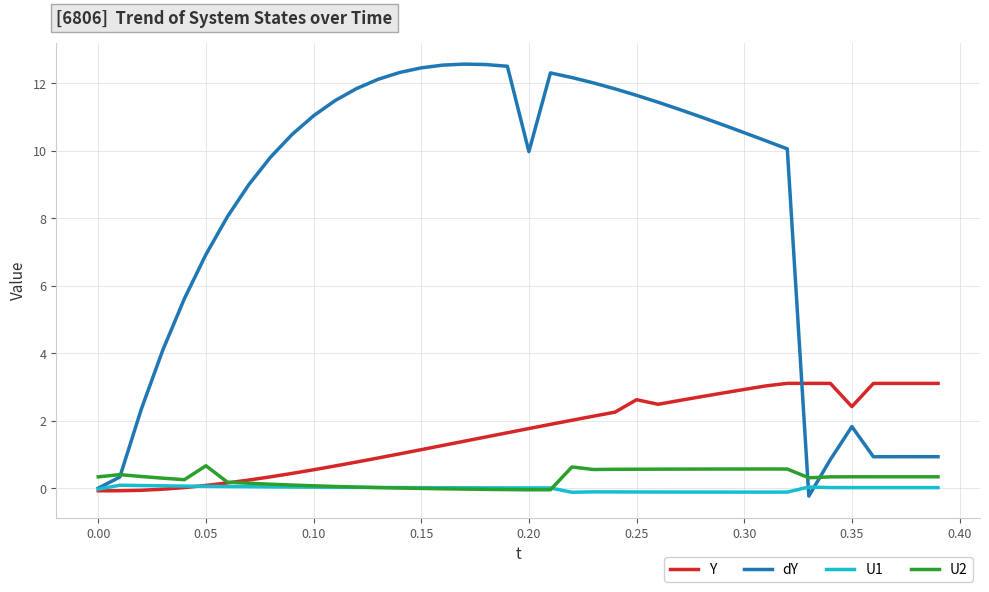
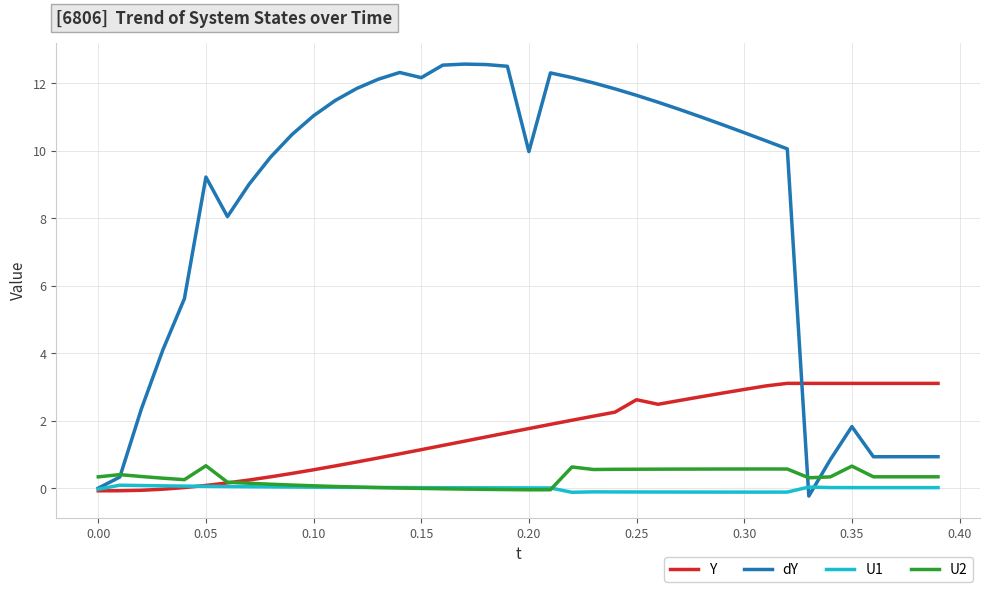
  {
    "Y": {
      "0.10": 0.5,
      "0.15": 1.1,
      "0.20": 1.8,
      "0.25": 2.6,
      "0.30": 2.9,
-     "0.35": 2.4
+     "0.35": 3.1
    },
    "dY": {
-     "0.05": 6.9,
+     "0.05": 9.2,
      "0.10": 11.0,
-     "0.15": 12.4,
+     "0.15": 12.2,
      "0.20": 10.0,
      "0.25": 11.6,
      "0.30": 10.5,
      "0.35": 1.8
    },
    "U1": {
      "0.25": -0.1,
      "0.30": -0.1,
      "0.35": 0.0
    },
    "U2": {
      "0.00": 0.3,
      "0.05": 0.7,
      "0.25": 0.6,
      "0.30": 0.6,
-     "0.35": 0.3
+     "0.35": 0.7
    }
  }
